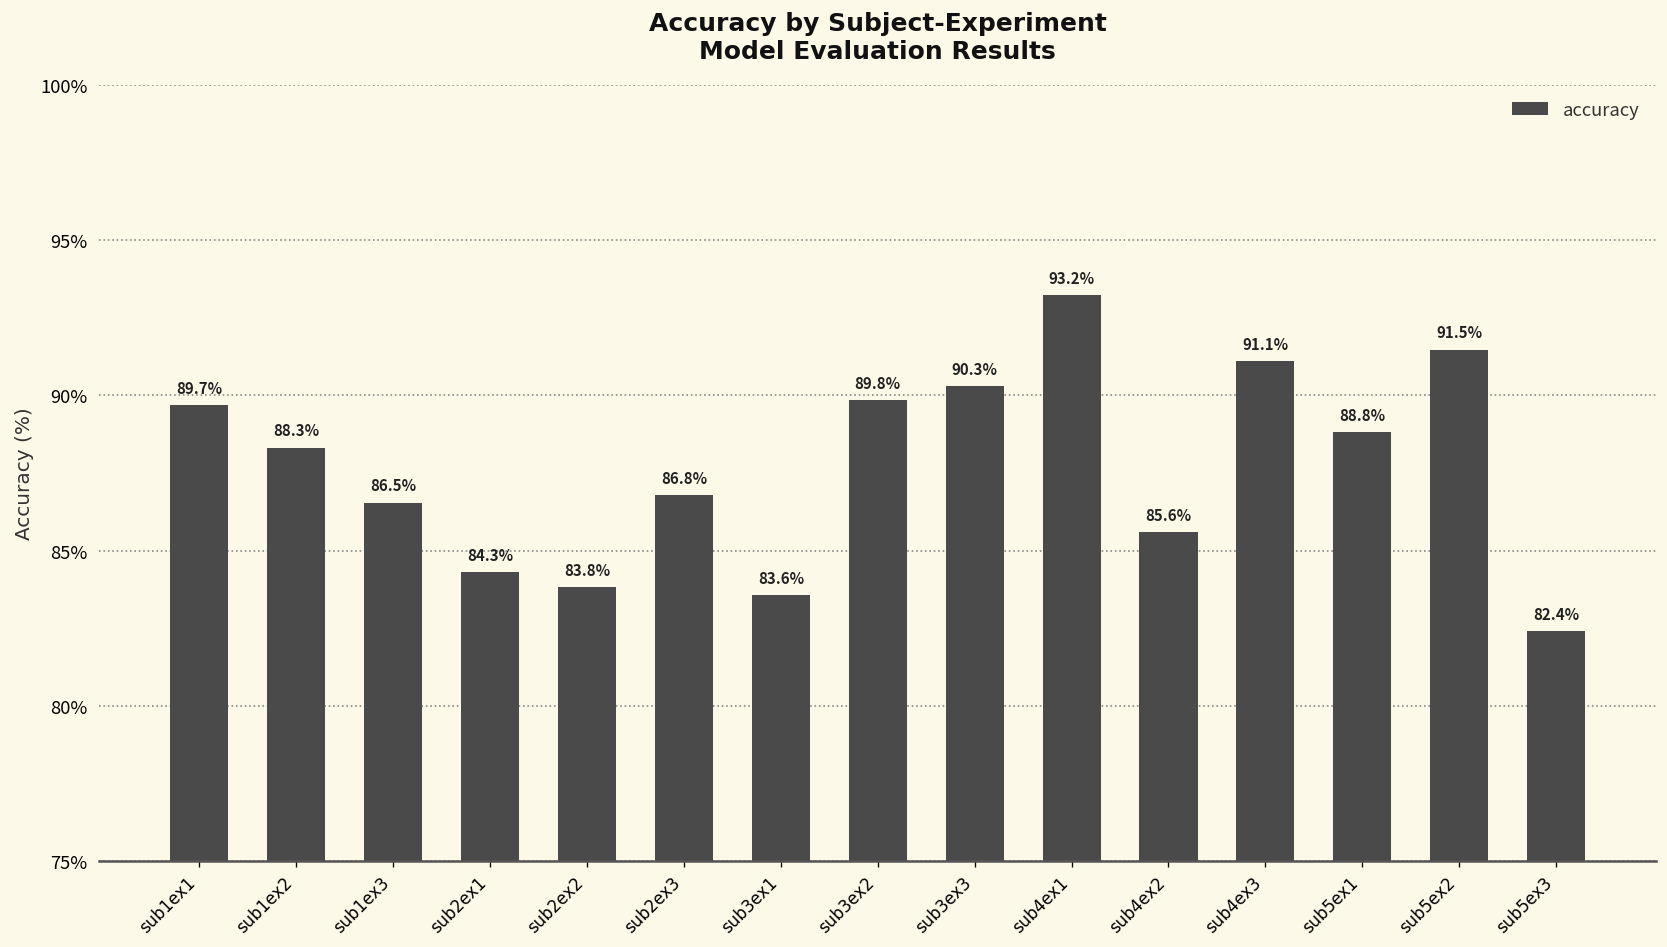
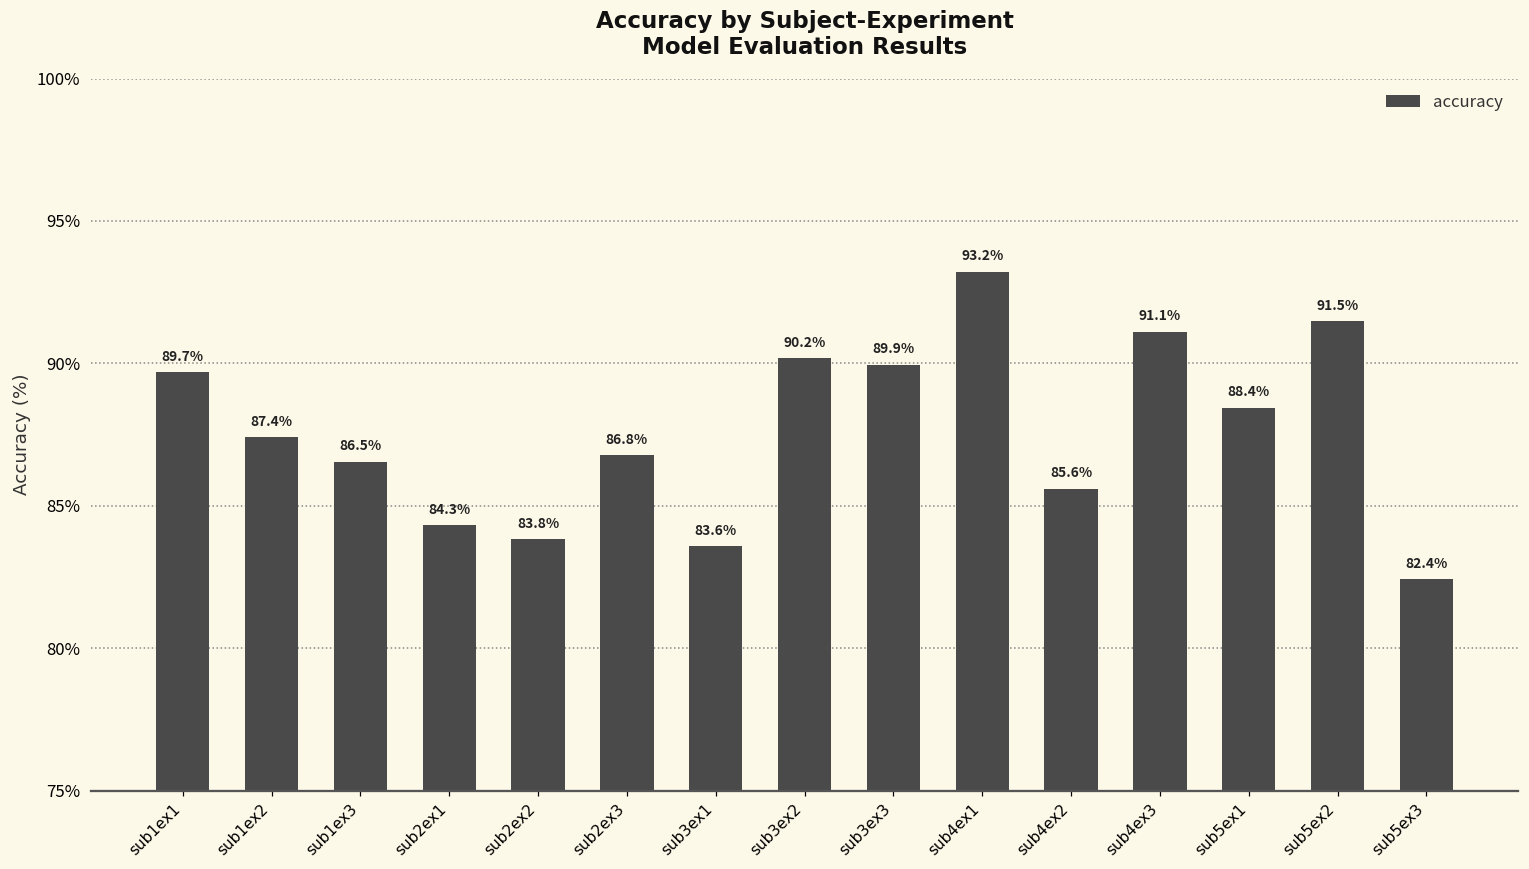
  {
    "sub1ex1": "89.7%",
-   "sub1ex2": "88.3%",
+   "sub1ex2": "87.4%",
    "sub1ex3": "86.5%",
    "sub2ex1": "84.3%",
    "sub2ex2": "83.8%",
    "sub2ex3": "86.8%",
    "sub3ex1": "83.6%",
-   "sub3ex2": "89.8%",
-   "sub3ex3": "90.3%",
+   "sub3ex2": "90.2%",
+   "sub3ex3": "89.9%",
    "sub4ex1": "93.2%",
    "sub4ex2": "85.6%",
    "sub4ex3": "91.1%",
-   "sub5ex1": "88.8%",
+   "sub5ex1": "88.4%",
    "sub5ex2": "91.5%",
    "sub5ex3": "82.4%"
  }
